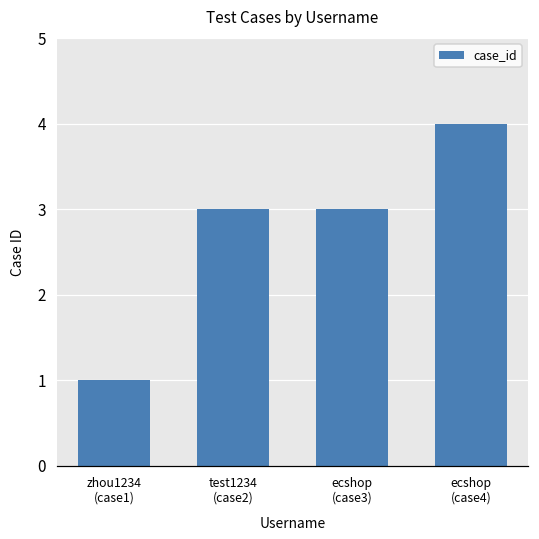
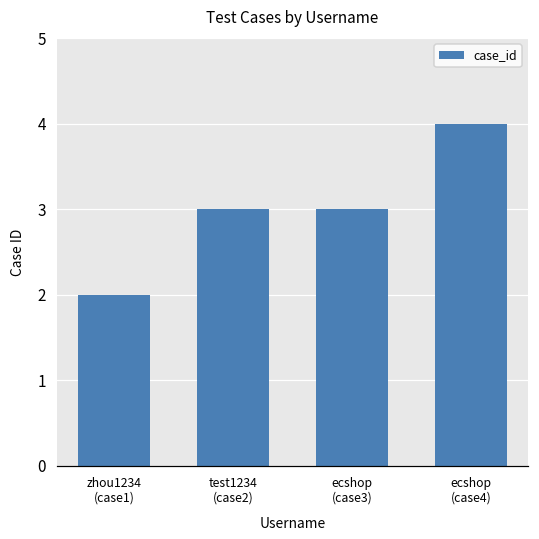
  {
-   "zhou1234 (case1)": 1,
+   "zhou1234 (case1)": 2,
    "test1234 (case2)": 3,
    "ecshop (case3)": 3,
    "ecshop (case4)": 4
  }
